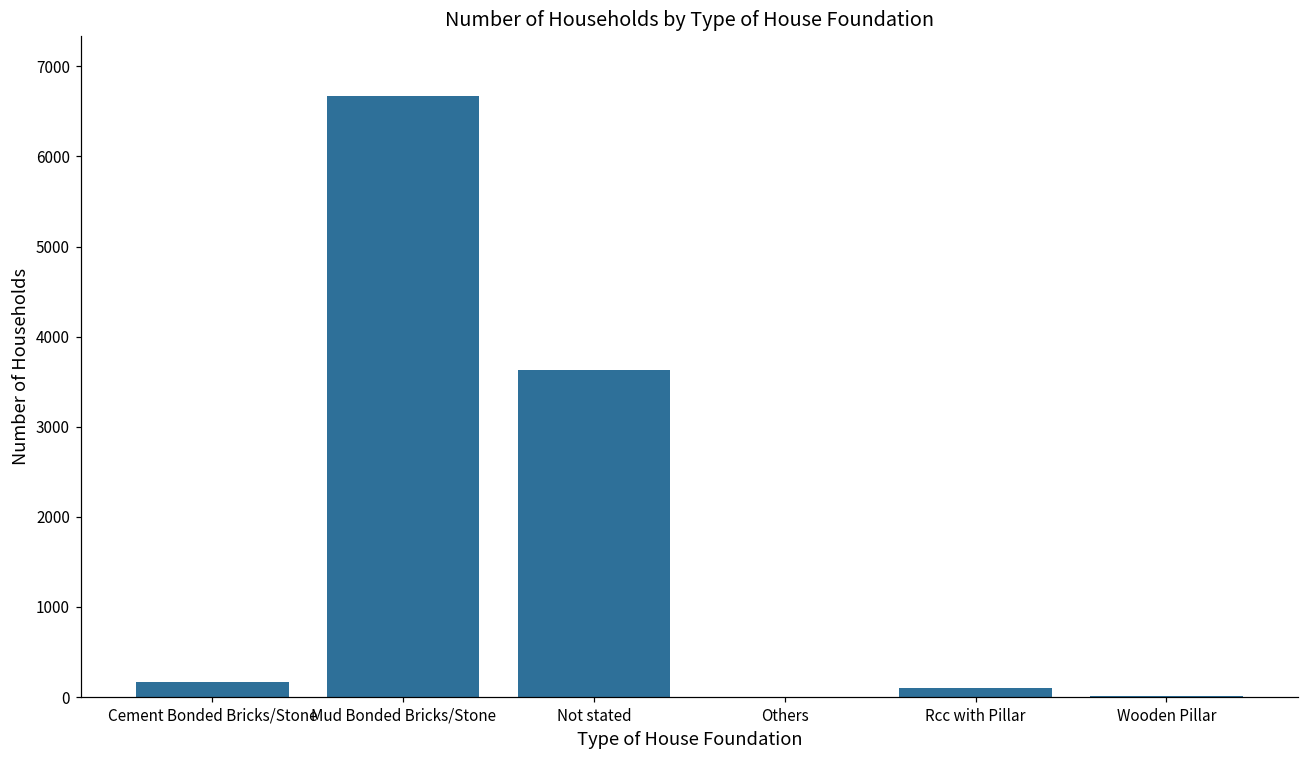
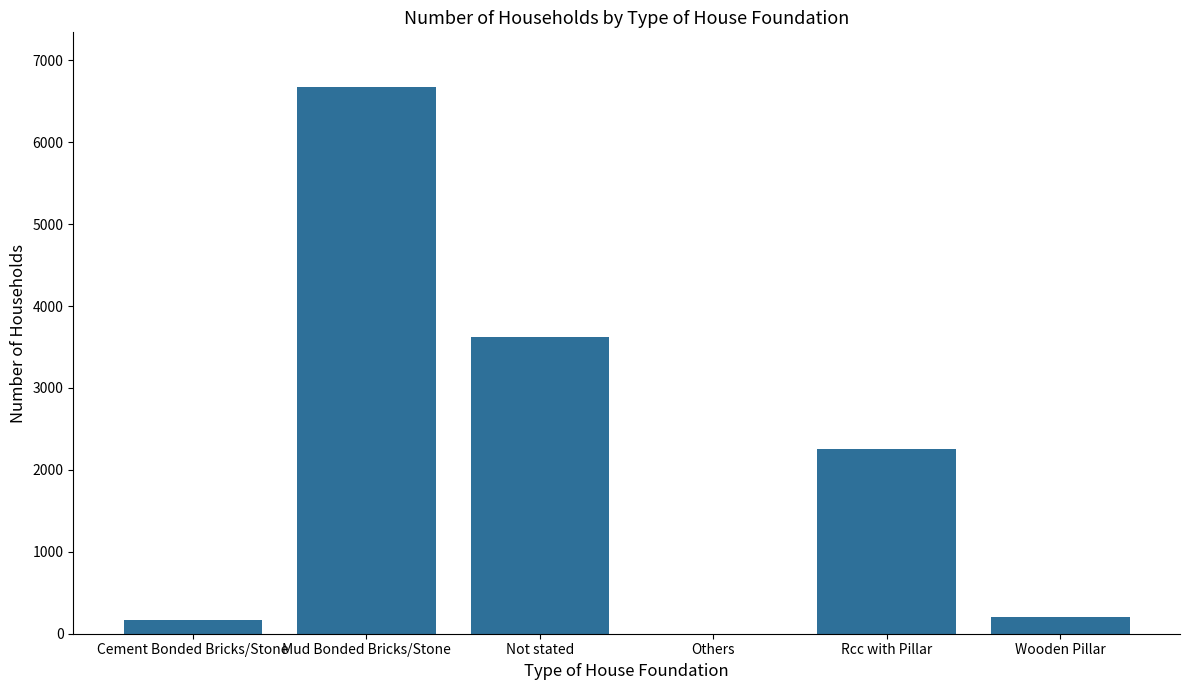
  {
    "Cement Bonded Bricks/Stone": 200,
    "Mud Bonded Bricks/Stone": 6700,
    "Not stated": 3600,
    "Others": 0,
-   "Rcc with Pillar": 100,
-   "Wooden Pillar": 0
+   "Rcc with Pillar": 2300,
+   "Wooden Pillar": 200
  }
